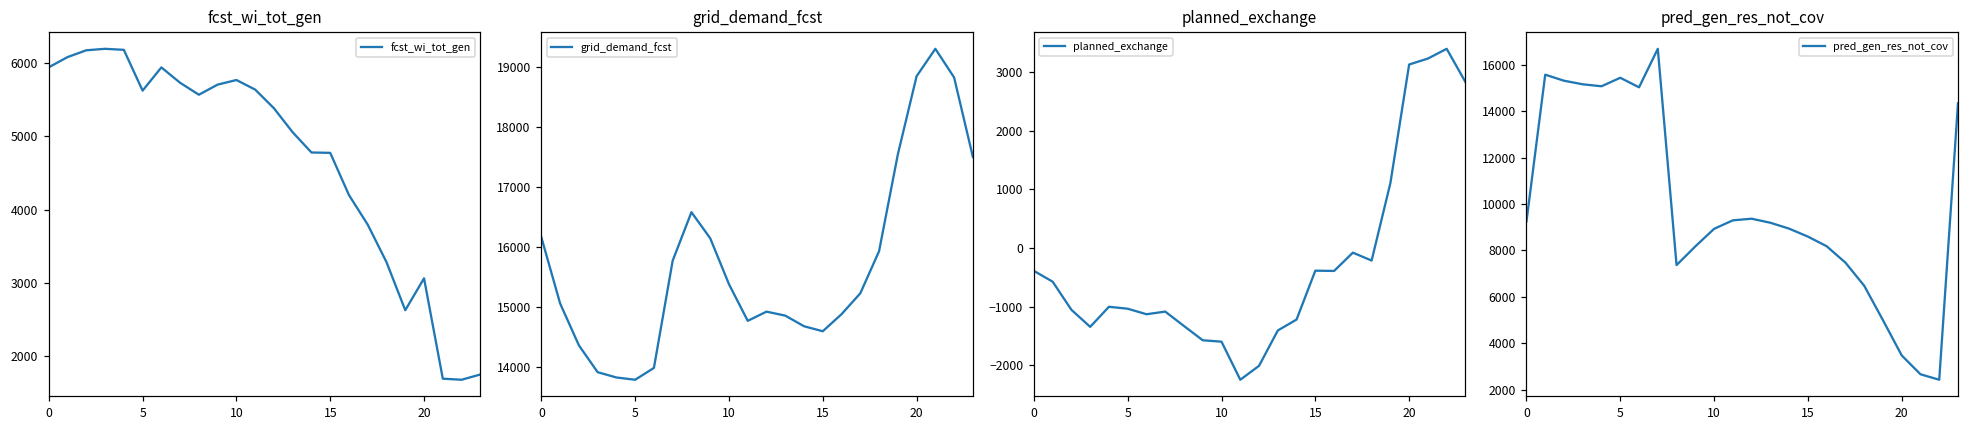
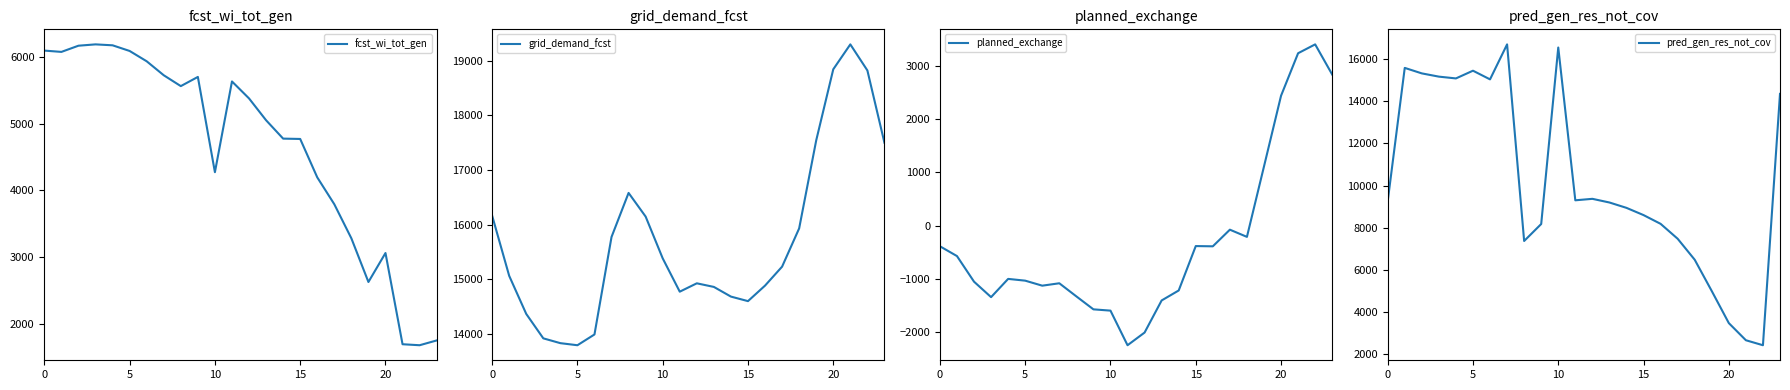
  {
    "fcst_wi_tot_gen": {
-     "0": 5900,
-     "5": 5600,
-     "10": 5800,
+     "0": 6100,
+     "5": 6100,
+     "10": 4300,
      "15": 4800,
      "20": 3100
    },
    "grid_demand_fcst": {
      "0": 16200,
      "5": 13800,
      "10": 15400,
      "15": 14600,
      "20": 18800
    },
    "planned_exchange": {
      "0": -400,
      "5": -1000,
      "10": -1600,
      "15": -400,
-     "20": 3100
+     "20": 2400
    },
    "pred_gen_res_not_cov": {
      "0": 9200,
      "5": 15500,
-     "10": 8900,
+     "10": 16600,
      "15": 8600,
      "20": 3500
    }
  }
